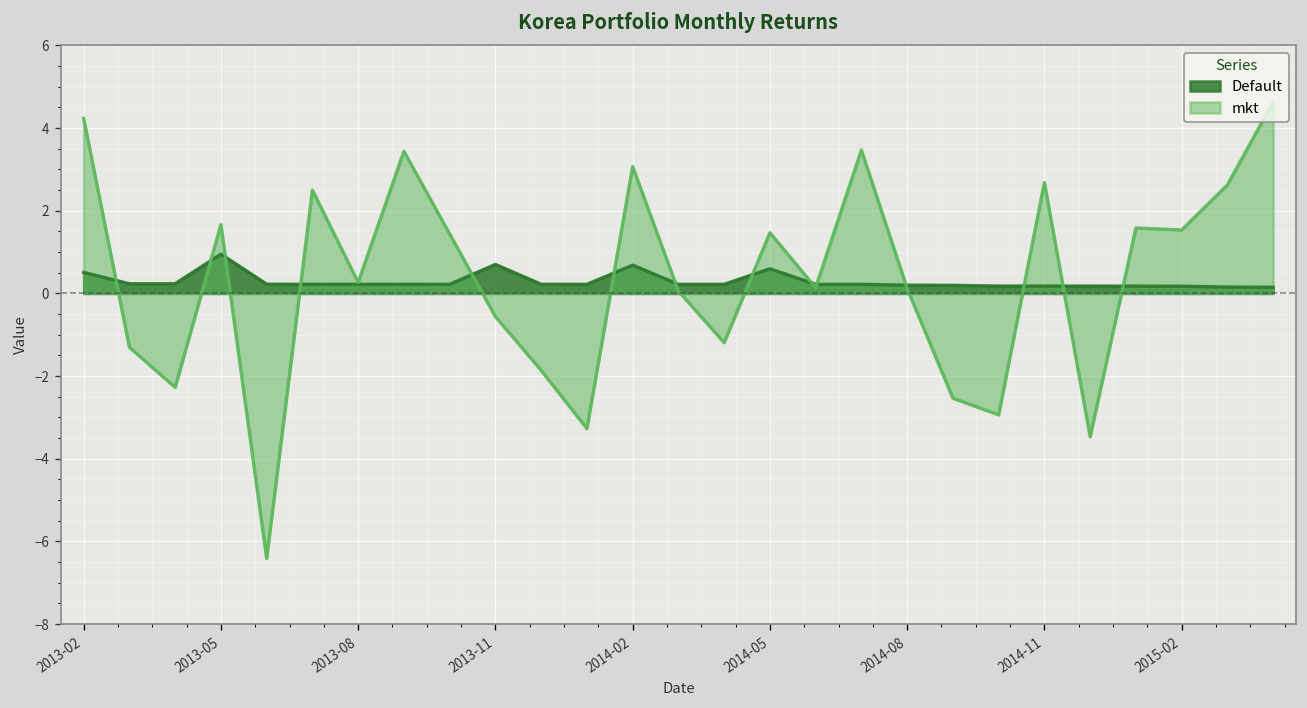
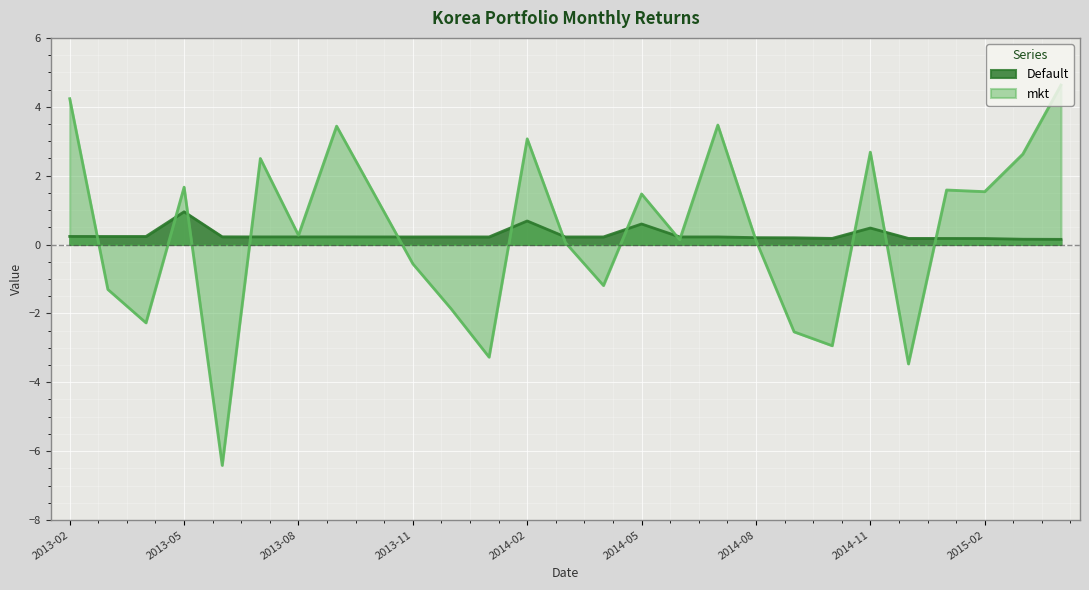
  {
    "Default": {
-     "2013-02": 0.5,
+     "2013-02": 0.2,
      "2013-05": 1.0,
-     "2013-11": 0.7,
+     "2013-11": 0.2,
      "2014-02": 0.7,
      "2014-05": 0.6,
      "2014-08": 0.2,
-     "2014-11": 0.2,
+     "2014-11": 0.5,
      "2015-02": 0.2
    }
  }
